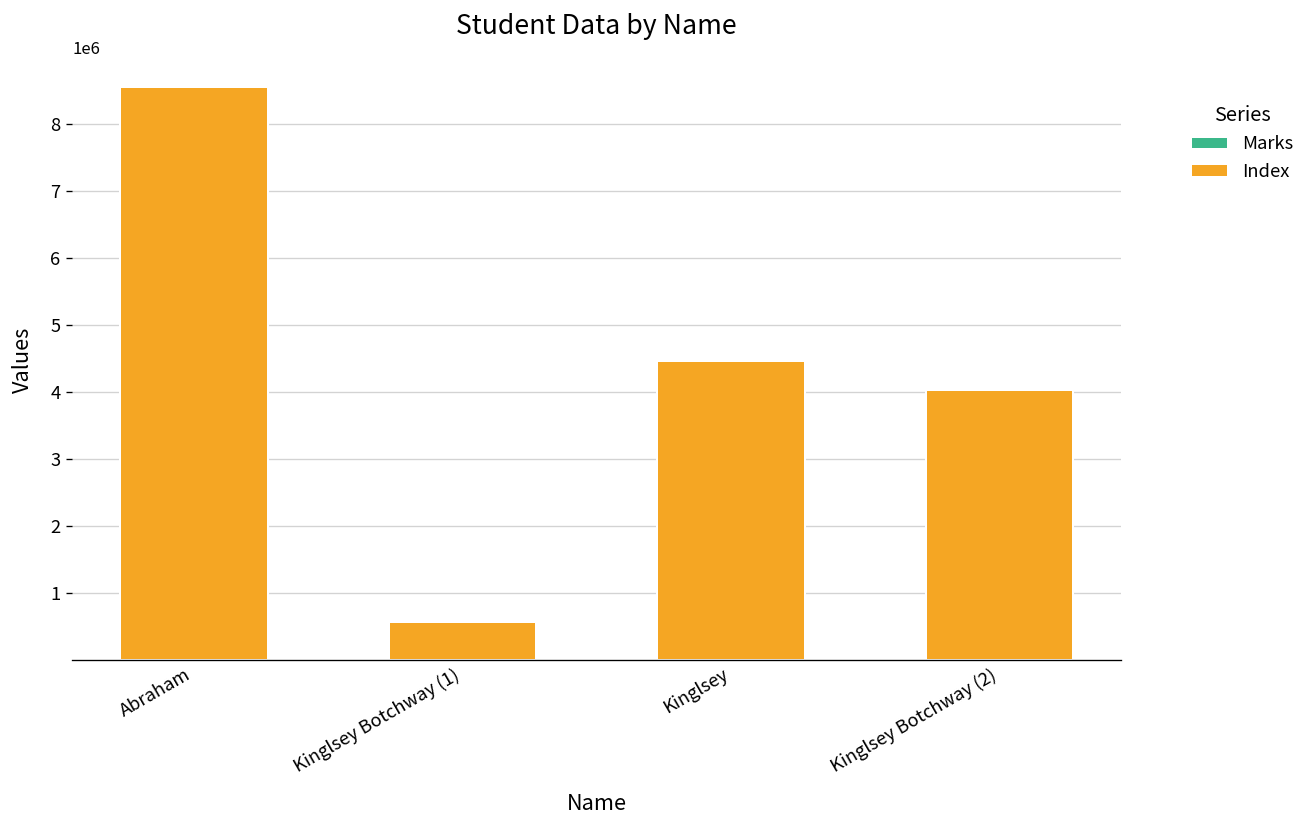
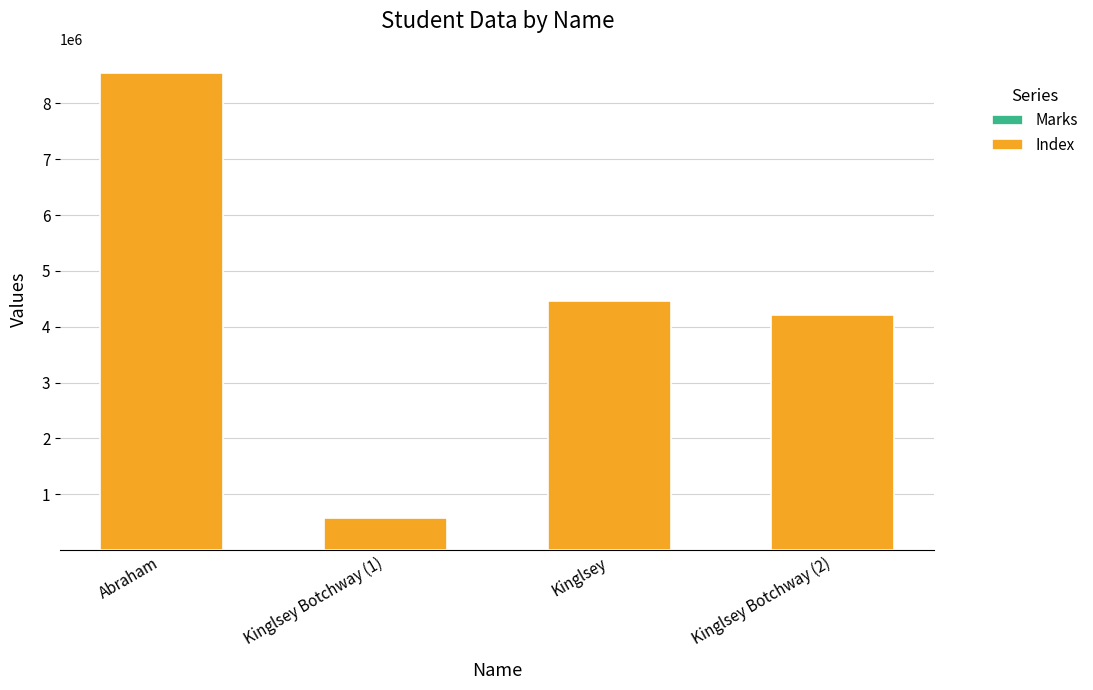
  {
    "Index": {
      "Abraham": 8600000,
      "Kinglsey Botchway (1)": 600000,
      "Kinglsey": 4500000,
-     "Kinglsey Botchway (2)": 4000000
+     "Kinglsey Botchway (2)": 4200000
    }
  }
